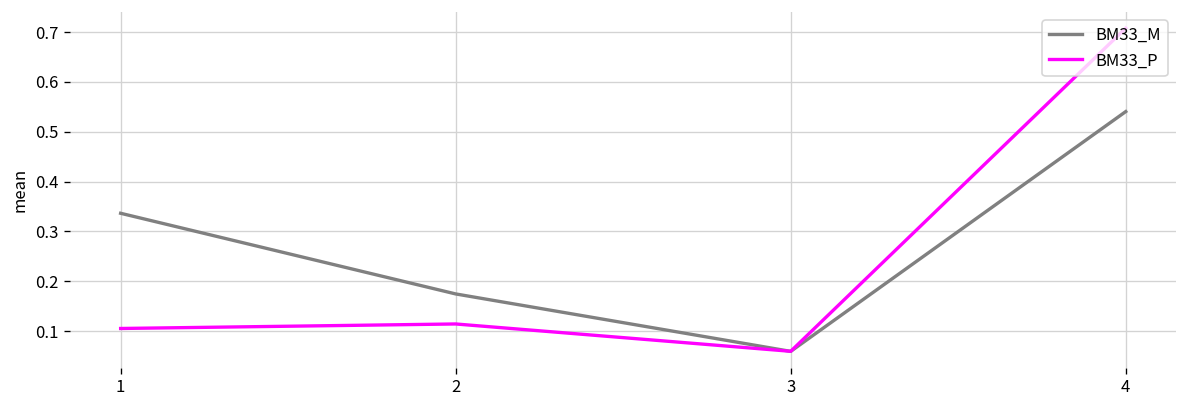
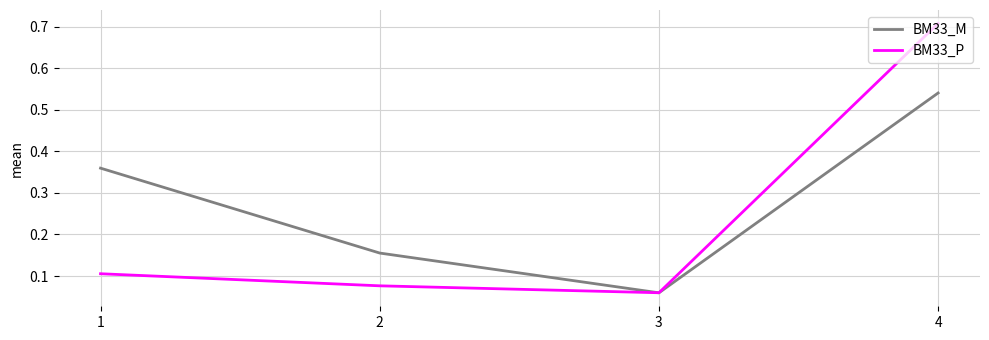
  {
    "BM33_M": {
-     "1": 0.34,
-     "2": 0.17,
+     "1": 0.36,
+     "2": 0.16,
      "4": 0.54
    },
    "BM33_P": {
      "1": 0.11,
-     "2": 0.11
+     "2": 0.08
    }
  }
